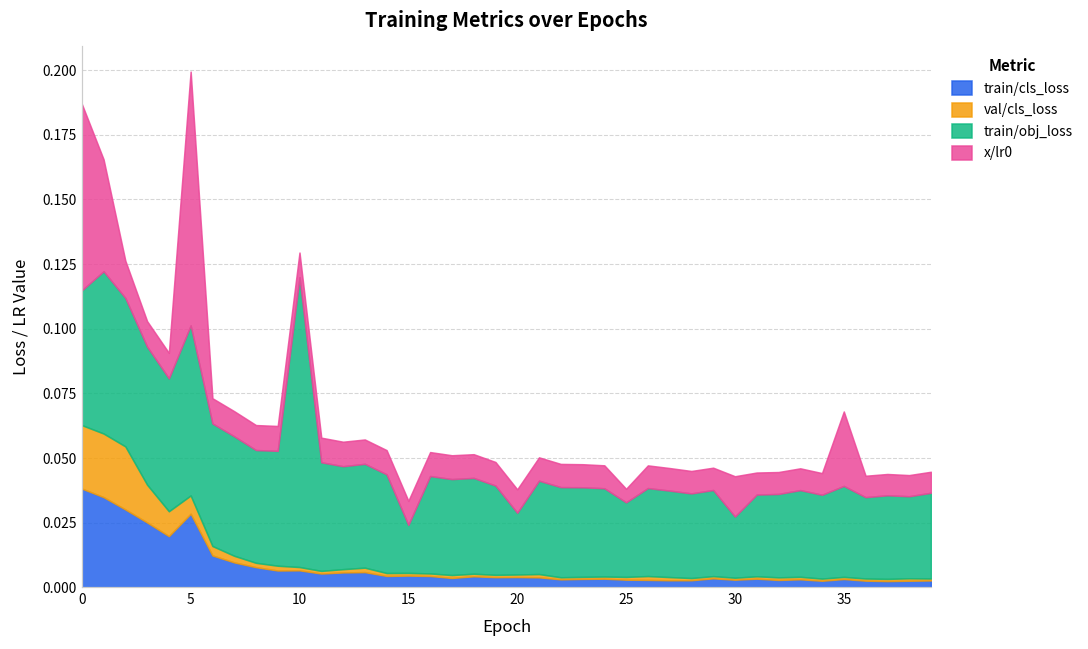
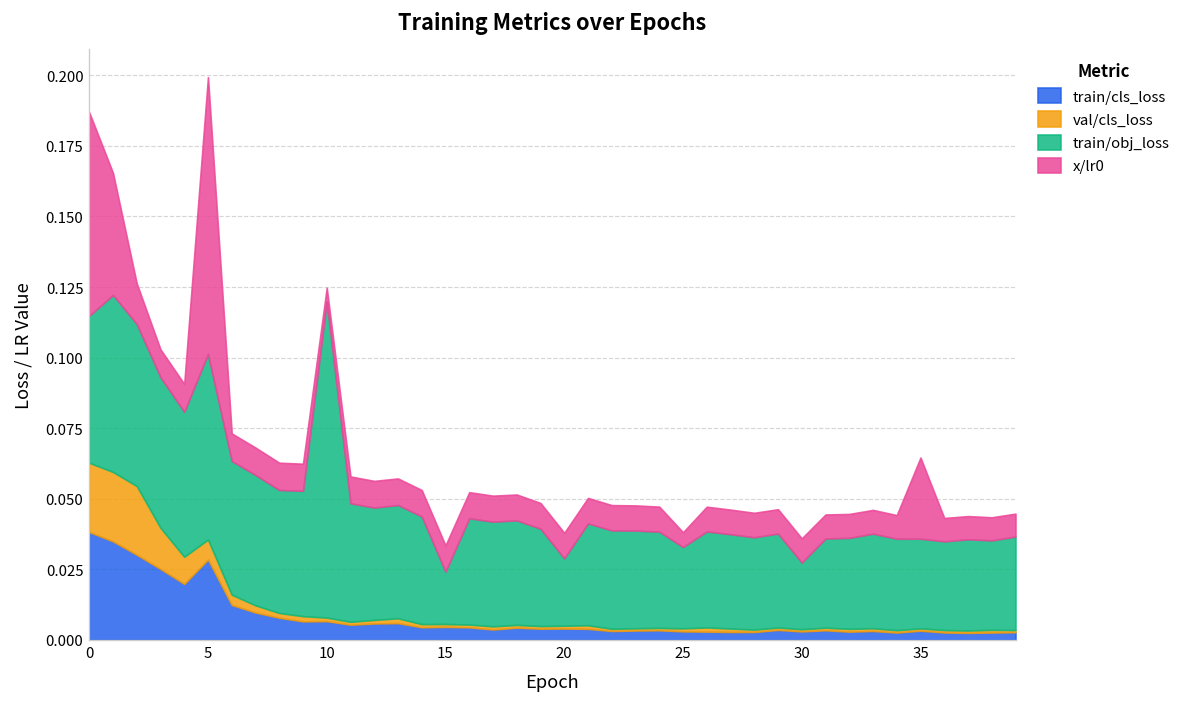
  {
    "train/cls_loss": {
      "0": 0.038,
      "5": 0.028,
      "10": 0.007
    },
    "val/cls_loss": {
      "0": 0.025,
      "5": 0.007,
      "10": 0.001
    },
    "train/obj_loss": {
      "0": 0.052,
      "5": 0.066,
      "10": 0.112,
      "15": 0.019,
      "20": 0.024,
      "25": 0.029,
      "30": 0.024,
-     "35": 0.035
+     "35": 0.032
    },
    "x/lr0": {
      "0": 0.072,
      "5": 0.098,
-     "10": 0.010,
+     "10": 0.005,
      "15": 0.009,
      "20": 0.009,
      "25": 0.005,
-     "30": 0.016,
+     "30": 0.009,
      "35": 0.029
    }
  }
